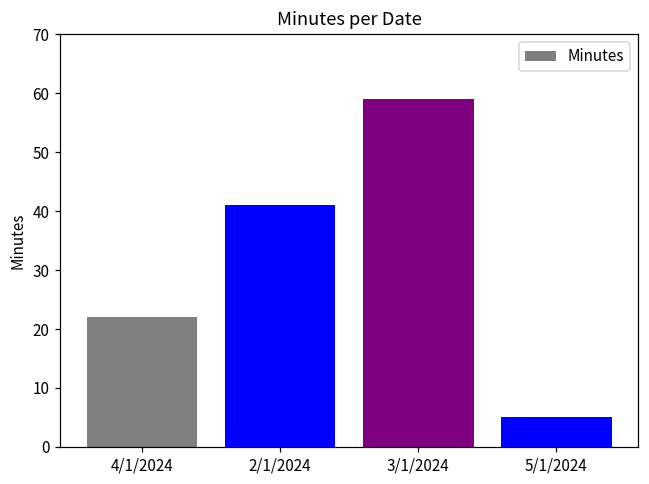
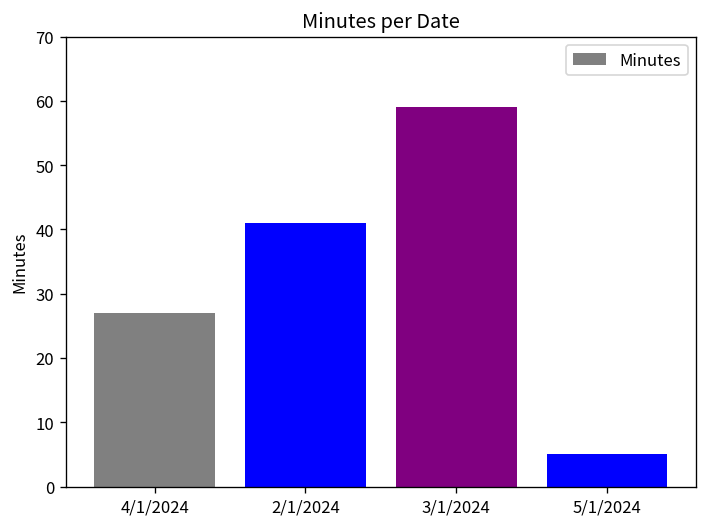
  {
-   "4/1/2024": 22,
+   "4/1/2024": 27,
    "2/1/2024": 41,
    "3/1/2024": 59,
    "5/1/2024": 5
  }
